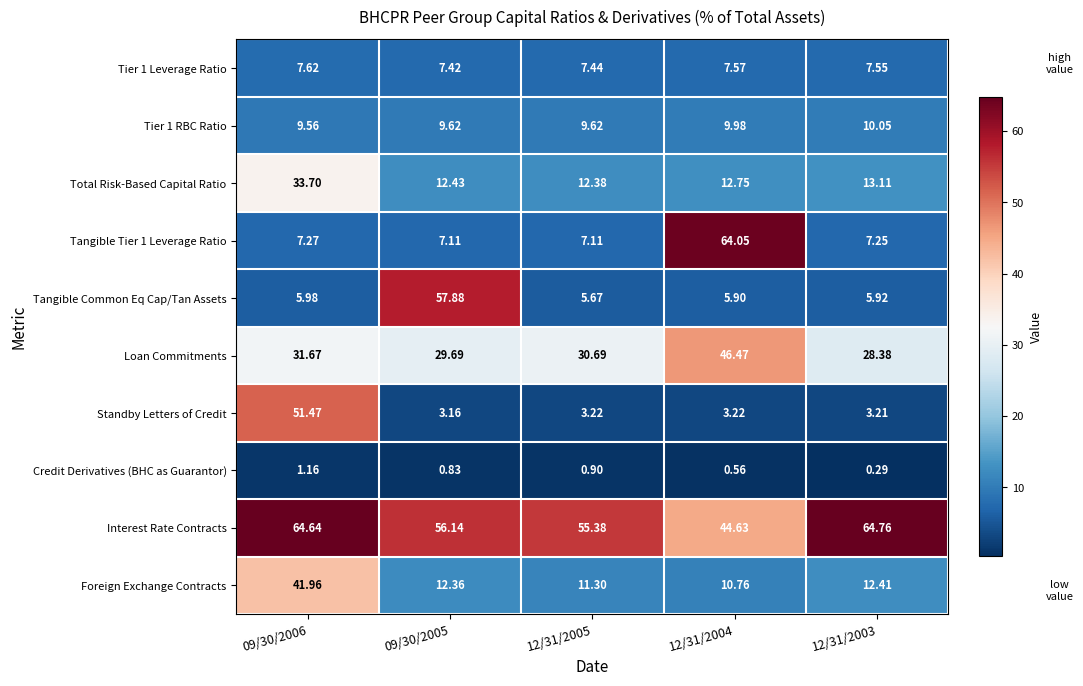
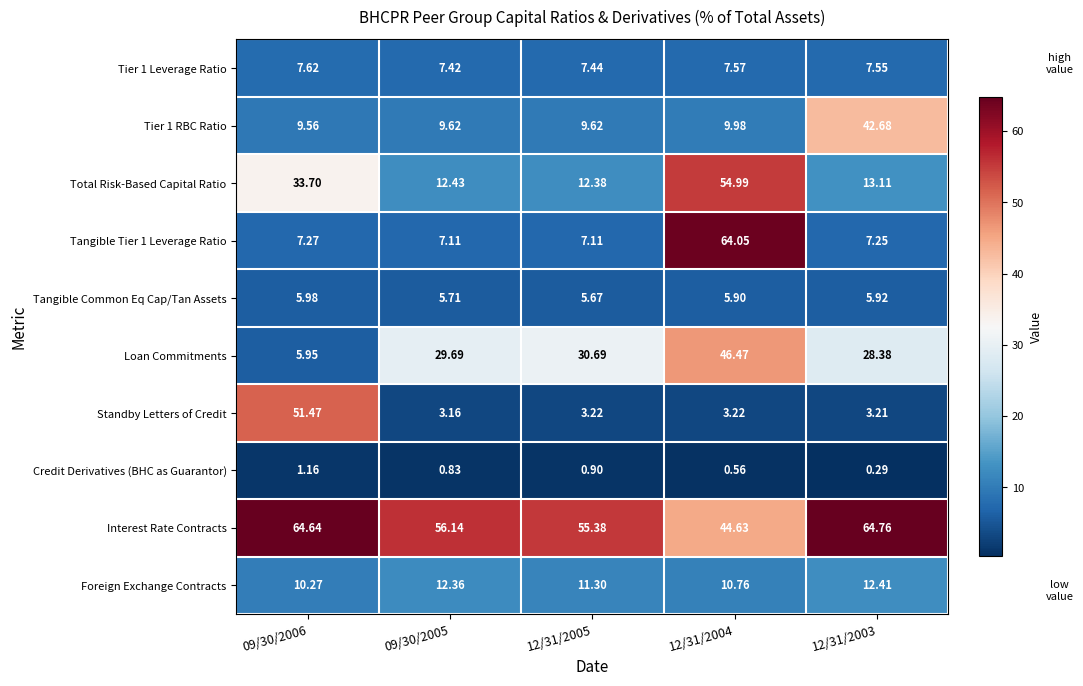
  {
    "Tier 1 Leverage Ratio": {
      "09/30/2006": 7.62,
      "09/30/2005": 7.42,
      "12/31/2005": 7.44,
      "12/31/2004": 7.57,
      "12/31/2003": 7.55
    },
    "Tier 1 RBC Ratio": {
      "09/30/2006": 9.56,
      "09/30/2005": 9.62,
      "12/31/2005": 9.62,
      "12/31/2004": 9.98,
-     "12/31/2003": 10.05
+     "12/31/2003": 42.68
    },
    "Total Risk-Based Capital Ratio": {
      "09/30/2006": 33.70,
      "09/30/2005": 12.43,
      "12/31/2005": 12.38,
-     "12/31/2004": 12.75,
+     "12/31/2004": 54.99,
      "12/31/2003": 13.11
    },
    "Tangible Tier 1 Leverage Ratio": {
      "09/30/2006": 7.27,
      "09/30/2005": 7.11,
      "12/31/2005": 7.11,
      "12/31/2004": 64.05,
      "12/31/2003": 7.25
    },
    "Tangible Common Eq Cap/Tan Assets": {
      "09/30/2006": 5.98,
-     "09/30/2005": 57.88,
+     "09/30/2005": 5.71,
      "12/31/2005": 5.67,
      "12/31/2004": 5.90,
      "12/31/2003": 5.92
    },
    "Loan Commitments": {
-     "09/30/2006": 31.67,
+     "09/30/2006": 5.95,
      "09/30/2005": 29.69,
      "12/31/2005": 30.69,
      "12/31/2004": 46.47,
      "12/31/2003": 28.38
    },
    "Standby Letters of Credit": {
      "09/30/2006": 51.47,
      "09/30/2005": 3.16,
      "12/31/2005": 3.22,
      "12/31/2004": 3.22,
      "12/31/2003": 3.21
    },
    "Credit Derivatives (BHC as Guarantor)": {
      "09/30/2006": 1.16,
      "09/30/2005": 0.83,
      "12/31/2005": 0.90,
      "12/31/2004": 0.56,
      "12/31/2003": 0.29
    },
    "Interest Rate Contracts": {
      "09/30/2006": 64.64,
      "09/30/2005": 56.14,
      "12/31/2005": 55.38,
      "12/31/2004": 44.63,
      "12/31/2003": 64.76
    },
    "Foreign Exchange Contracts": {
-     "09/30/2006": 41.96,
+     "09/30/2006": 10.27,
      "09/30/2005": 12.36,
      "12/31/2005": 11.30,
      "12/31/2004": 10.76,
      "12/31/2003": 12.41
    }
  }
